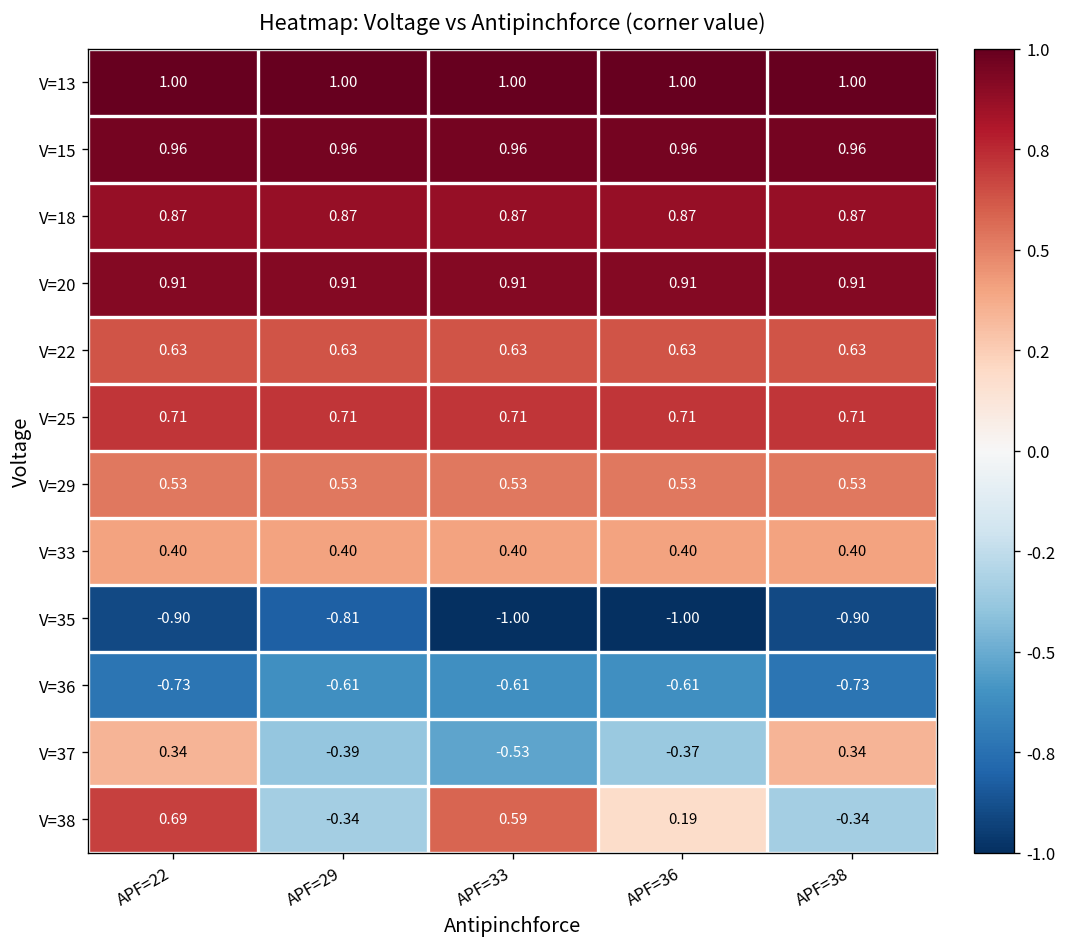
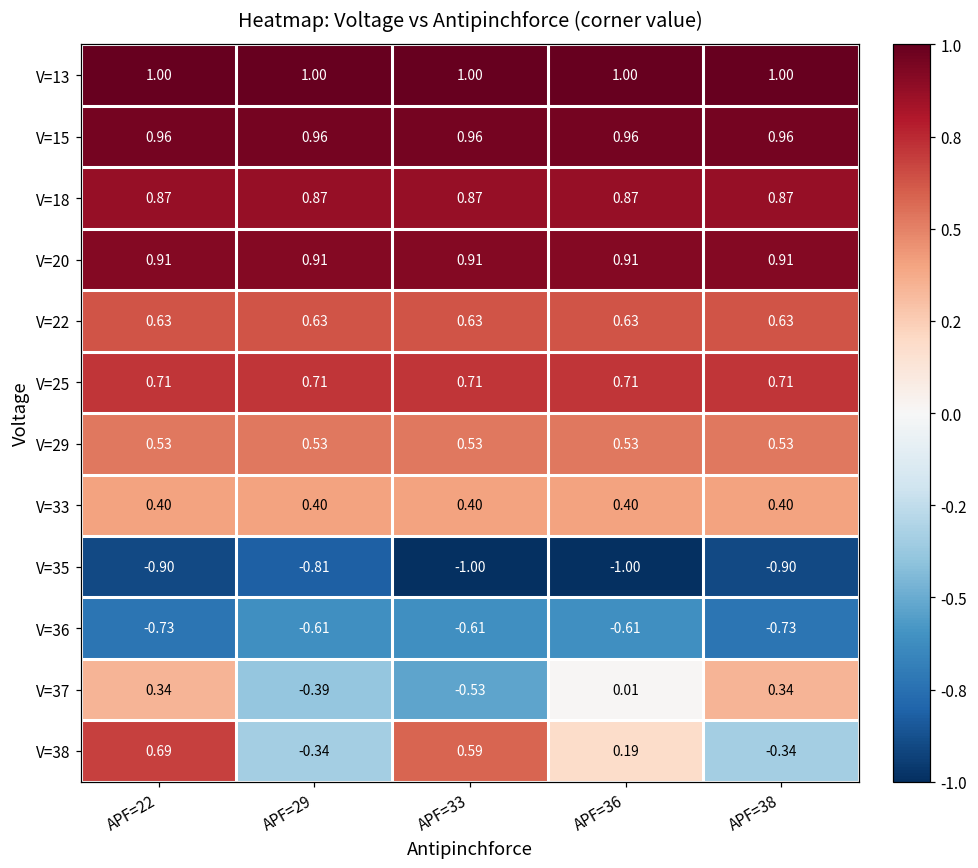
  {
    "V=13": {
      "APF=22": 1.00,
      "APF=29": 1.00,
      "APF=33": 1.00,
      "APF=36": 1.00,
      "APF=38": 1.00
    },
    "V=15": {
      "APF=22": 0.96,
      "APF=29": 0.96,
      "APF=33": 0.96,
      "APF=36": 0.96,
      "APF=38": 0.96
    },
    "V=18": {
      "APF=22": 0.87,
      "APF=29": 0.87,
      "APF=33": 0.87,
      "APF=36": 0.87,
      "APF=38": 0.87
    },
    "V=20": {
      "APF=22": 0.91,
      "APF=29": 0.91,
      "APF=33": 0.91,
      "APF=36": 0.91,
      "APF=38": 0.91
    },
    "V=22": {
      "APF=22": 0.63,
      "APF=29": 0.63,
      "APF=33": 0.63,
      "APF=36": 0.63,
      "APF=38": 0.63
    },
    "V=25": {
      "APF=22": 0.71,
      "APF=29": 0.71,
      "APF=33": 0.71,
      "APF=36": 0.71,
      "APF=38": 0.71
    },
    "V=29": {
      "APF=22": 0.53,
      "APF=29": 0.53,
      "APF=33": 0.53,
      "APF=36": 0.53,
      "APF=38": 0.53
    },
    "V=33": {
      "APF=22": 0.40,
      "APF=29": 0.40,
      "APF=33": 0.40,
      "APF=36": 0.40,
      "APF=38": 0.40
    },
    "V=35": {
      "APF=22": -0.90,
      "APF=29": -0.81,
      "APF=33": -1.00,
      "APF=36": -1.00,
      "APF=38": -0.90
    },
    "V=36": {
      "APF=22": -0.73,
      "APF=29": -0.61,
      "APF=33": -0.61,
      "APF=36": -0.61,
      "APF=38": -0.73
    },
    "V=37": {
      "APF=22": 0.34,
      "APF=29": -0.39,
      "APF=33": -0.53,
-     "APF=36": -0.37,
+     "APF=36": 0.01,
      "APF=38": 0.34
    },
    "V=38": {
      "APF=22": 0.69,
      "APF=29": -0.34,
      "APF=33": 0.59,
      "APF=36": 0.19,
      "APF=38": -0.34
    }
  }
